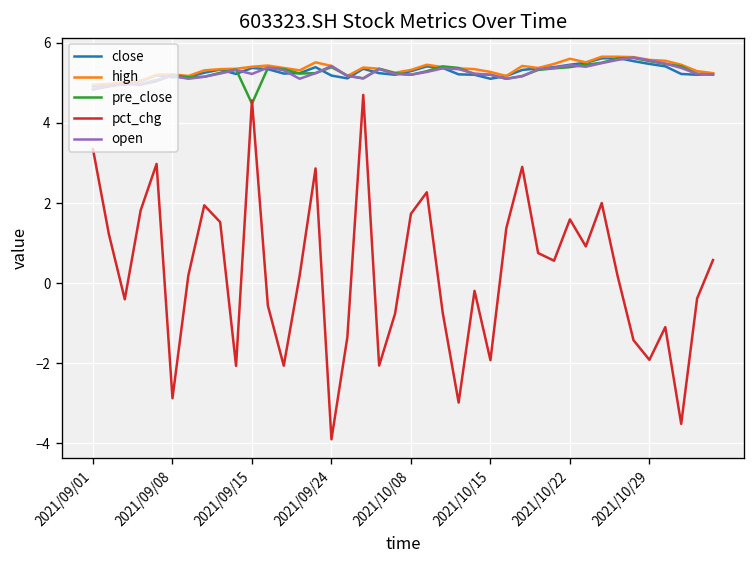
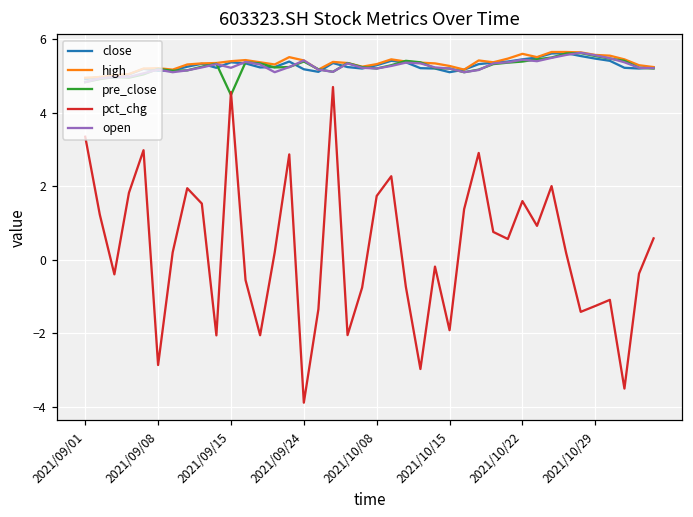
  {
    "close": {
      "2021/09/24": 5.2,
      "2021/10/15": 5.1
    },
    "high": {
      "2021/10/22": 5.6
    },
    "pre_close": {
      "2021/09/15": 4.5
    },
    "pct_chg": {
      "2021/09/01": 3.3,
      "2021/09/08": -2.9,
      "2021/09/15": 4.6,
      "2021/09/24": -3.9,
      "2021/10/08": 1.7,
      "2021/10/15": -1.9,
      "2021/10/22": 1.6,
-     "2021/10/29": -1.9
+     "2021/10/29": -1.3
    },
    "open": {
      "2021/09/15": 5.2
    }
  }
